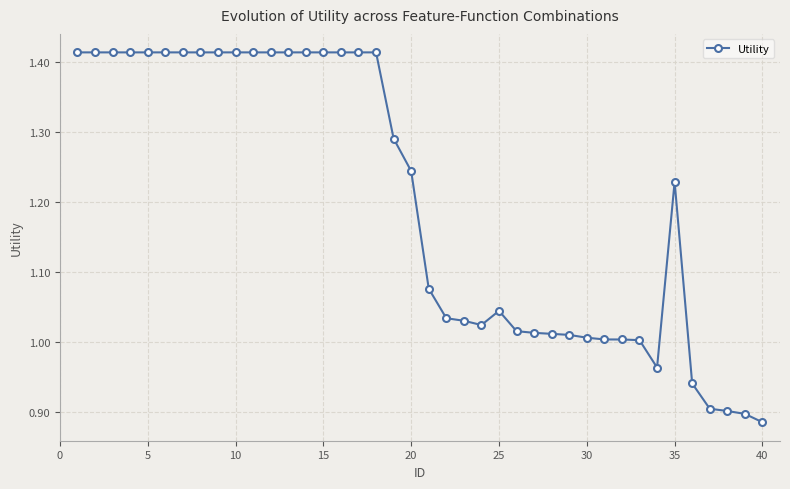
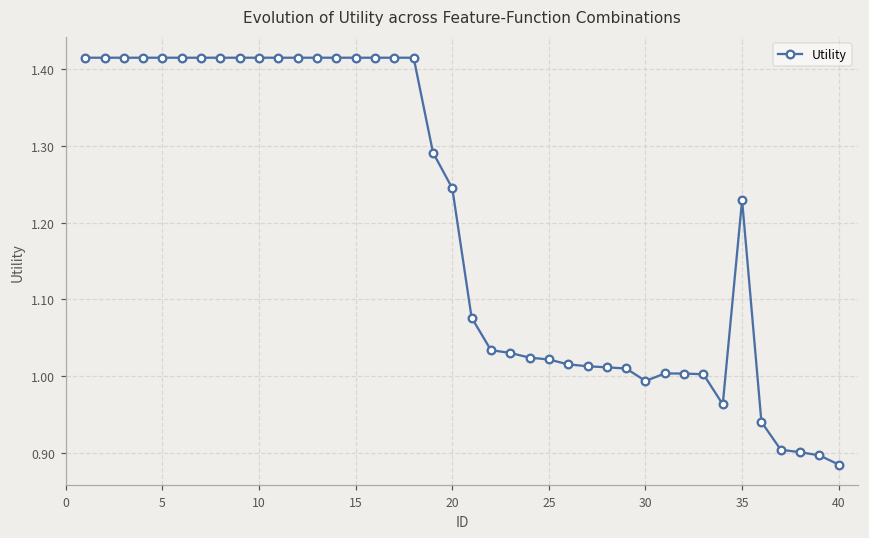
  {
    "5": 1.41,
    "10": 1.41,
    "15": 1.41,
    "20": 1.24,
-   "25": 1.04,
-   "30": 1.01,
+   "25": 1.02,
+   "30": 0.99,
    "35": 1.23,
    "40": 0.89
  }
